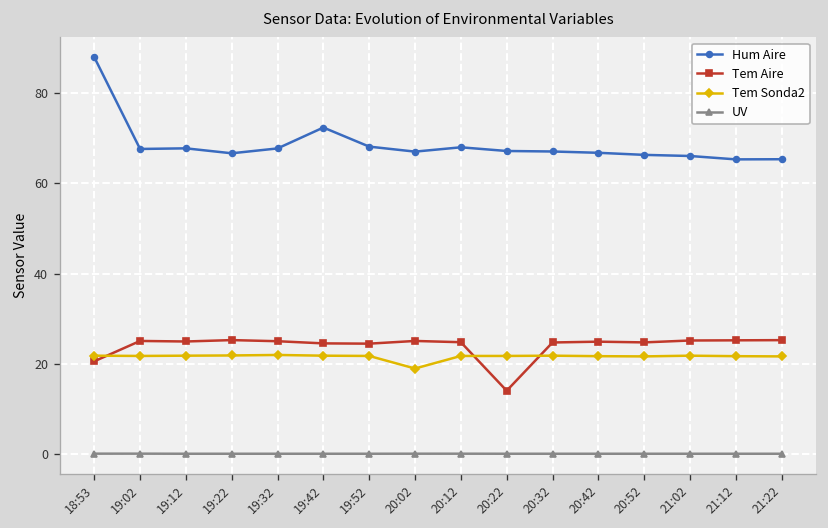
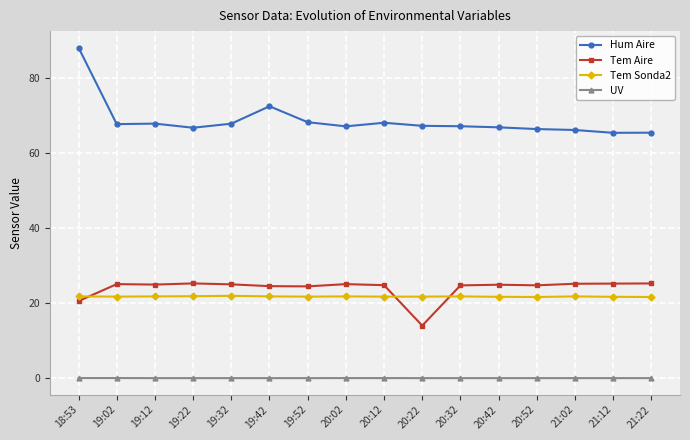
  {
    "Hum Aire": {
      "18:53": 88,
      "19:02": 68,
      "19:12": 68,
      "19:22": 67,
      "19:32": 68,
      "19:42": 72,
      "19:52": 68,
      "20:02": 67,
      "20:12": 68,
      "20:22": 67,
      "20:32": 67,
      "20:42": 67,
      "20:52": 66,
      "21:02": 66,
      "21:12": 65,
      "21:22": 65
    },
    "Tem Aire": {
      "18:53": 21,
      "19:02": 25,
      "19:12": 25,
      "19:22": 25,
      "19:32": 25,
      "19:42": 25,
      "19:52": 24,
      "20:02": 25,
      "20:12": 25,
      "20:22": 14,
      "20:32": 25,
      "20:42": 25,
      "20:52": 25,
      "21:02": 25,
      "21:12": 25,
      "21:22": 25
    },
    "Tem Sonda2": {
      "18:53": 22,
      "19:02": 22,
      "19:12": 22,
      "19:22": 22,
      "19:32": 22,
      "19:42": 22,
      "19:52": 22,
-     "20:02": 19,
+     "20:02": 22,
      "20:12": 22,
      "20:22": 22,
      "20:32": 22,
      "20:42": 22,
      "20:52": 22,
      "21:02": 22,
      "21:12": 22,
      "21:22": 22
    },
    "UV": {
      "18:53": 0,
      "19:02": 0,
      "19:12": 0,
      "19:22": 0,
      "19:32": 0,
      "19:42": 0,
      "19:52": 0,
      "20:02": 0,
      "20:12": 0,
      "20:22": 0,
      "20:32": 0,
      "20:42": 0,
      "20:52": 0,
      "21:02": 0,
      "21:12": 0,
      "21:22": 0
    }
  }
